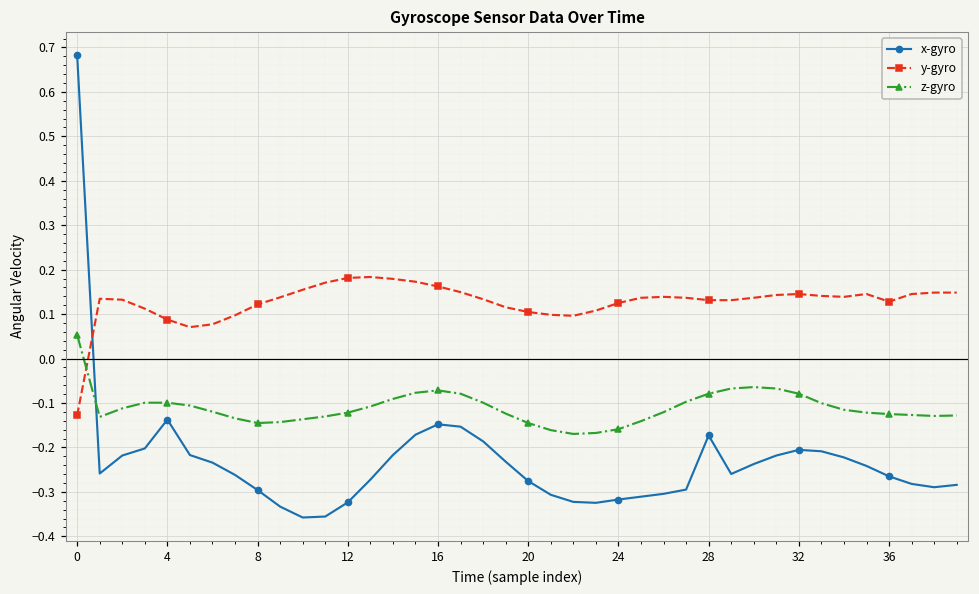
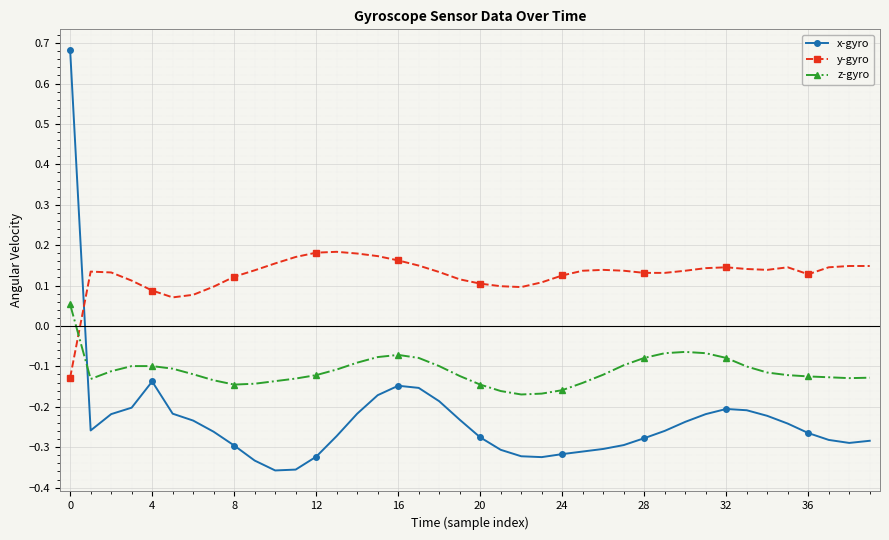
  {
    "x-gyro": {
      "0": 0.68,
      "4": -0.14,
      "8": -0.30,
      "12": -0.32,
      "16": -0.15,
      "20": -0.28,
      "24": -0.32,
-     "28": -0.17,
+     "28": -0.28,
      "32": -0.21,
      "36": -0.26
    },
    "y-gyro": {
      "0": -0.13,
      "4": 0.09,
      "8": 0.12,
      "12": 0.18,
      "16": 0.16,
      "20": 0.10,
      "24": 0.13,
      "28": 0.13,
      "32": 0.15,
      "36": 0.13
    },
    "z-gyro": {
      "0": 0.05,
      "4": -0.10,
      "8": -0.15,
      "12": -0.12,
      "16": -0.07,
      "20": -0.15,
      "24": -0.16,
      "28": -0.08,
      "32": -0.08,
      "36": -0.12
    }
  }
